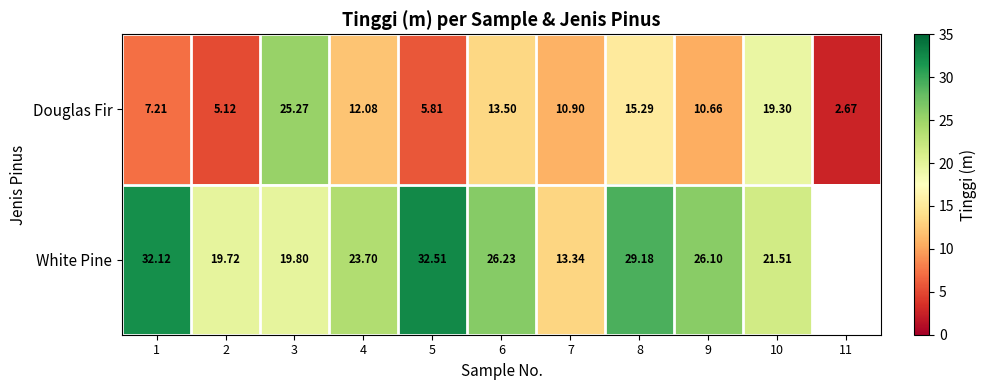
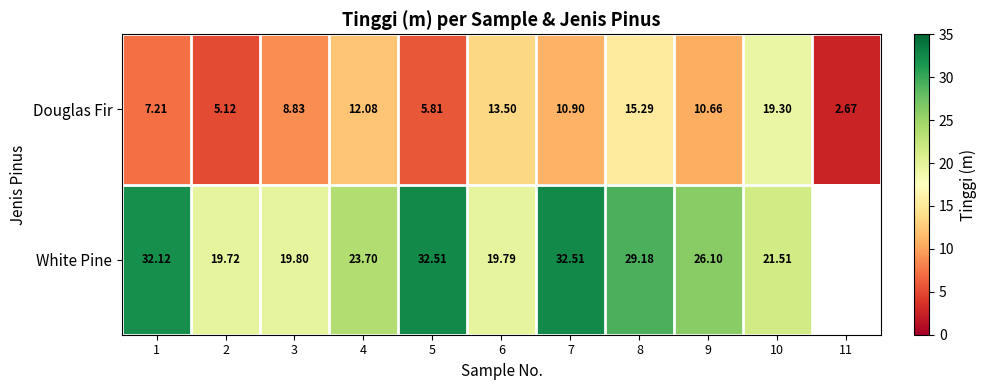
  {
    "Douglas Fir": {
      "1": 7.21,
      "2": 5.12,
-     "3": 25.27,
+     "3": 8.83,
      "4": 12.08,
      "5": 5.81,
      "6": 13.50,
      "7": 10.90,
      "8": 15.29,
      "9": 10.66,
      "10": 19.30,
      "11": 2.67
    },
    "White Pine": {
      "1": 32.12,
      "2": 19.72,
      "3": 19.80,
      "4": 23.70,
      "5": 32.51,
-     "6": 26.23,
-     "7": 13.34,
+     "6": 19.79,
+     "7": 32.51,
      "8": 29.18,
      "9": 26.10,
      "10": 21.51
    }
  }
